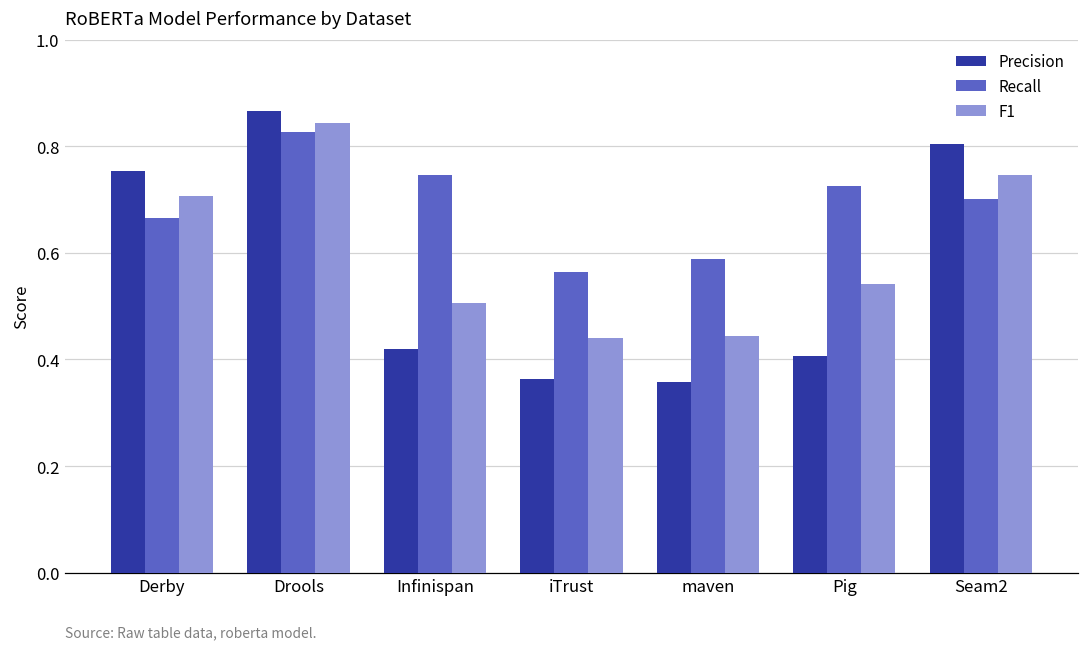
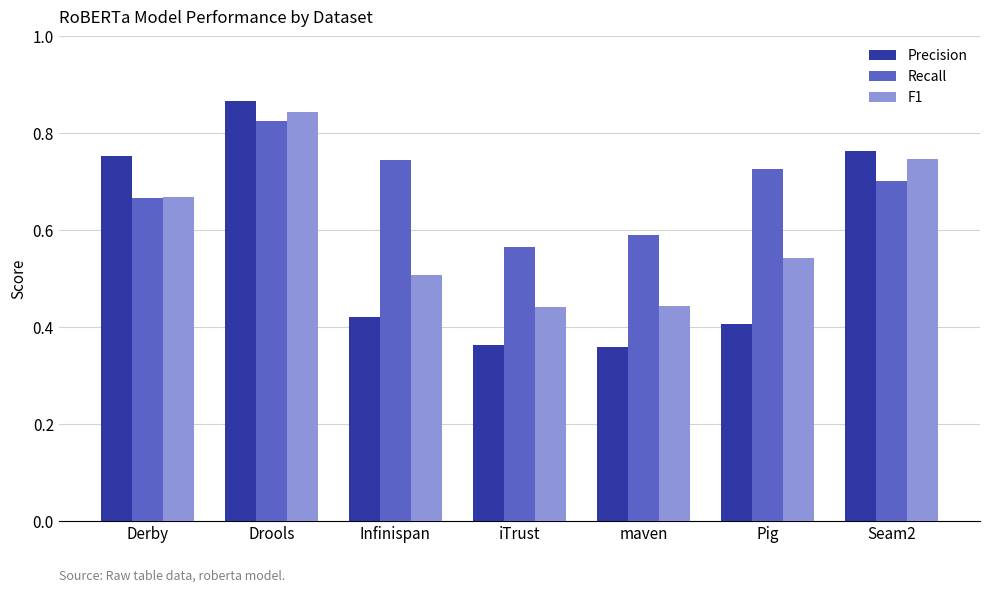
  {
    "Precision": {
      "Derby": 0.75,
      "Drools": 0.87,
      "Infinispan": 0.42,
      "iTrust": 0.36,
      "maven": 0.36,
      "Pig": 0.41,
-     "Seam2": 0.80
+     "Seam2": 0.76
    },
    "Recall": {
      "Derby": 0.67,
      "Drools": 0.83,
      "Infinispan": 0.75,
      "iTrust": 0.56,
      "maven": 0.59,
      "Pig": 0.73,
      "Seam2": 0.70
    },
    "F1": {
-     "Derby": 0.71,
+     "Derby": 0.67,
      "Drools": 0.84,
      "Infinispan": 0.51,
      "iTrust": 0.44,
      "maven": 0.44,
      "Pig": 0.54,
      "Seam2": 0.75
    }
  }
